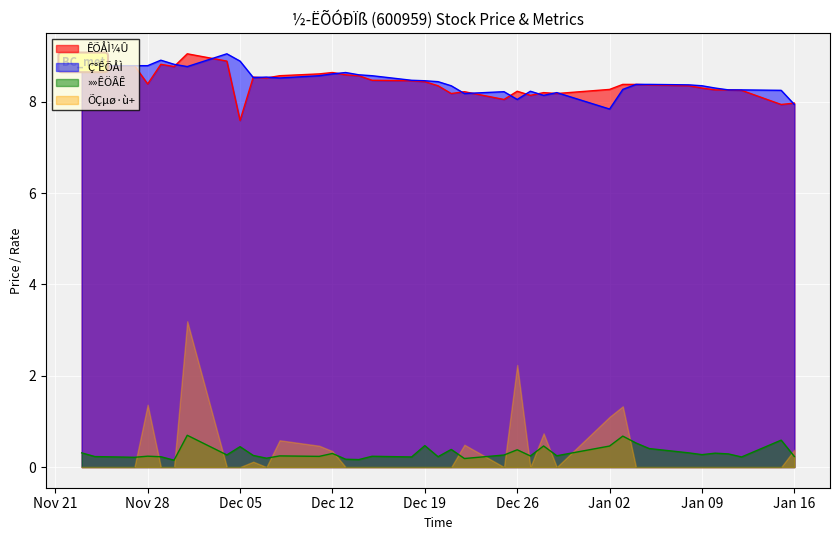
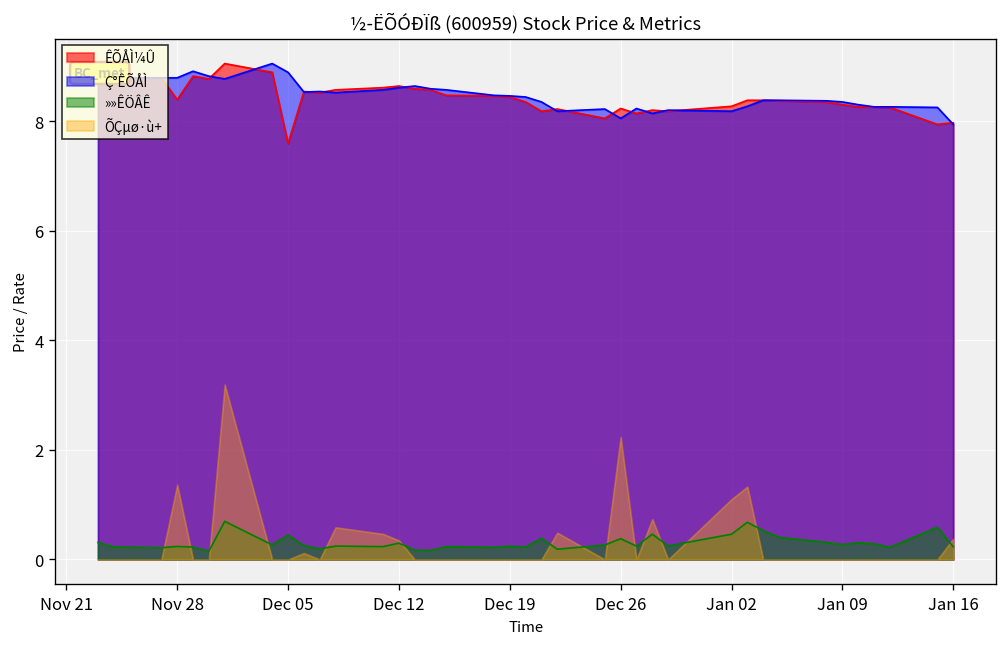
  {
    "ÊÕÅÌ¼Û": {
      "Nov 28": 8.4,
      "Dec 05": 7.6,
      "Dec 26": 8.2,
      "Jan 02": 8.3
    },
    "Ç°ÊÕÅÌ": {
      "Nov 28": 8.8,
      "Dec 05": 8.9,
      "Dec 26": 8.1,
-     "Jan 02": 7.8
+     "Jan 02": 8.2
    },
    "»»ÊÖÂÊ": {
      "Nov 28": 0.2,
      "Dec 05": 0.4,
-     "Dec 19": 0.5,
+     "Dec 19": 0.2,
      "Dec 26": 0.4,
      "Jan 02": 0.5,
      "Jan 09": 0.3,
      "Jan 16": 0.2
    },
    "ÕÇµø·ù+": {
      "Nov 28": 1.4,
      "Dec 05": 0.0,
      "Dec 19": 0.0,
      "Dec 26": 2.2,
      "Jan 02": 1.1,
      "Jan 09": 0.0,
      "Jan 16": 0.4
    }
  }
